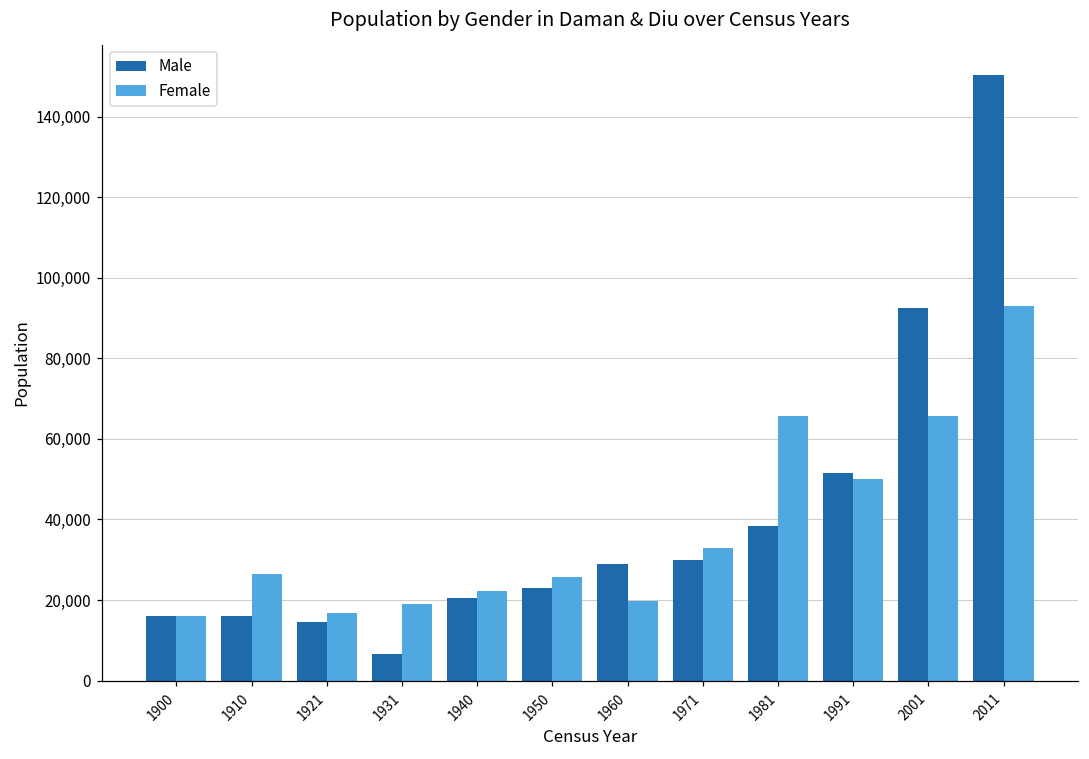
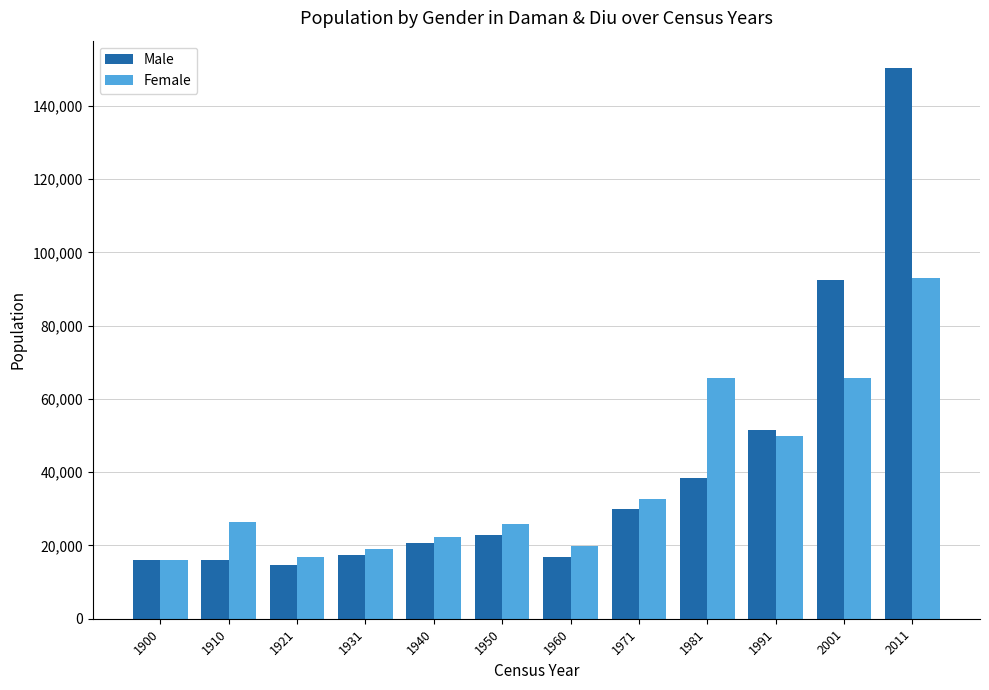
  {
    "Male": {
      "1900": "16,000",
      "1910": "16,000",
      "1921": "15,000",
-     "1931": "7,000",
+     "1931": "17,000",
      "1940": "21,000",
      "1950": "23,000",
-     "1960": "29,000",
+     "1960": "17,000",
      "1971": "30,000",
      "1981": "38,000",
      "1991": "52,000",
      "2001": "93,000",
      "2011": "150,000"
    },
    "Female": {
      "1900": "16,000",
      "1910": "27,000",
      "1921": "17,000",
      "1931": "19,000",
      "1940": "22,000",
      "1950": "26,000",
      "1960": "20,000",
      "1971": "33,000",
      "1981": "66,000",
      "1991": "50,000",
      "2001": "66,000",
      "2011": "93,000"
    }
  }
